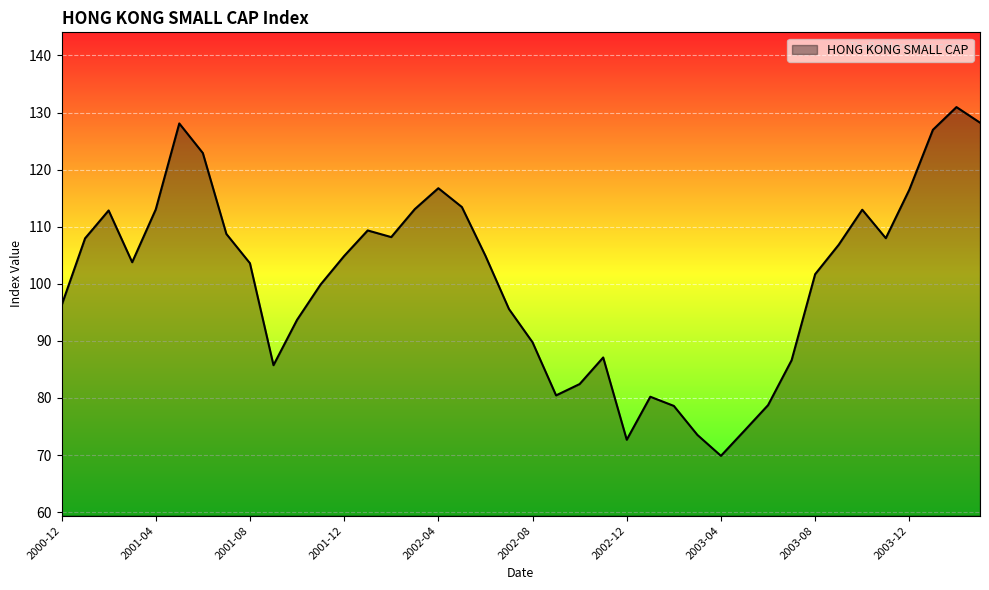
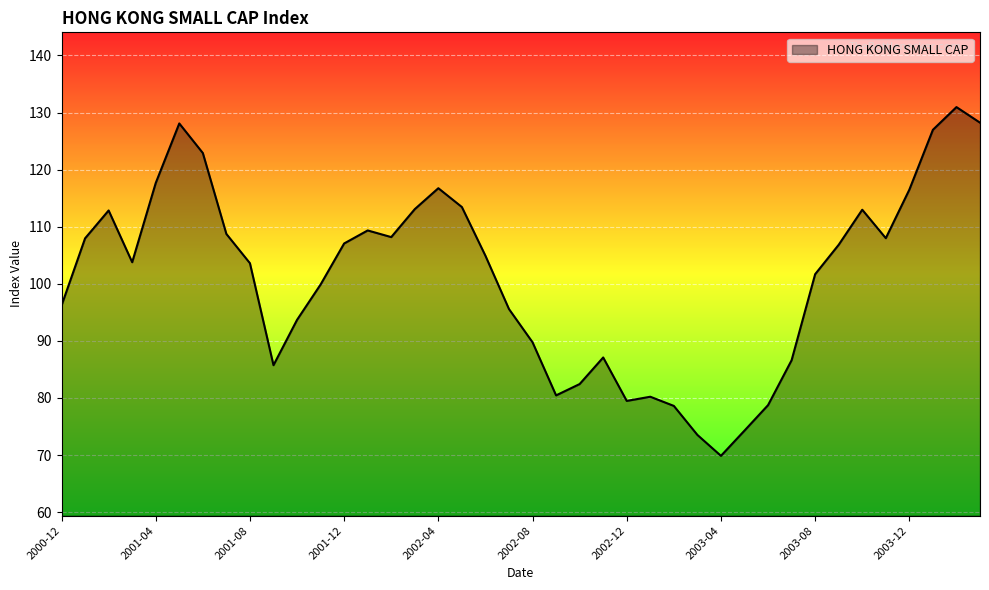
  {
    "2000-12": 96,
-   "2001-04": 113,
+   "2001-04": 118,
    "2001-08": 104,
-   "2001-12": 105,
+   "2001-12": 107,
    "2002-04": 117,
    "2002-08": 90,
-   "2002-12": 73,
+   "2002-12": 79,
    "2003-04": 70,
    "2003-08": 102,
    "2003-12": 116
  }
